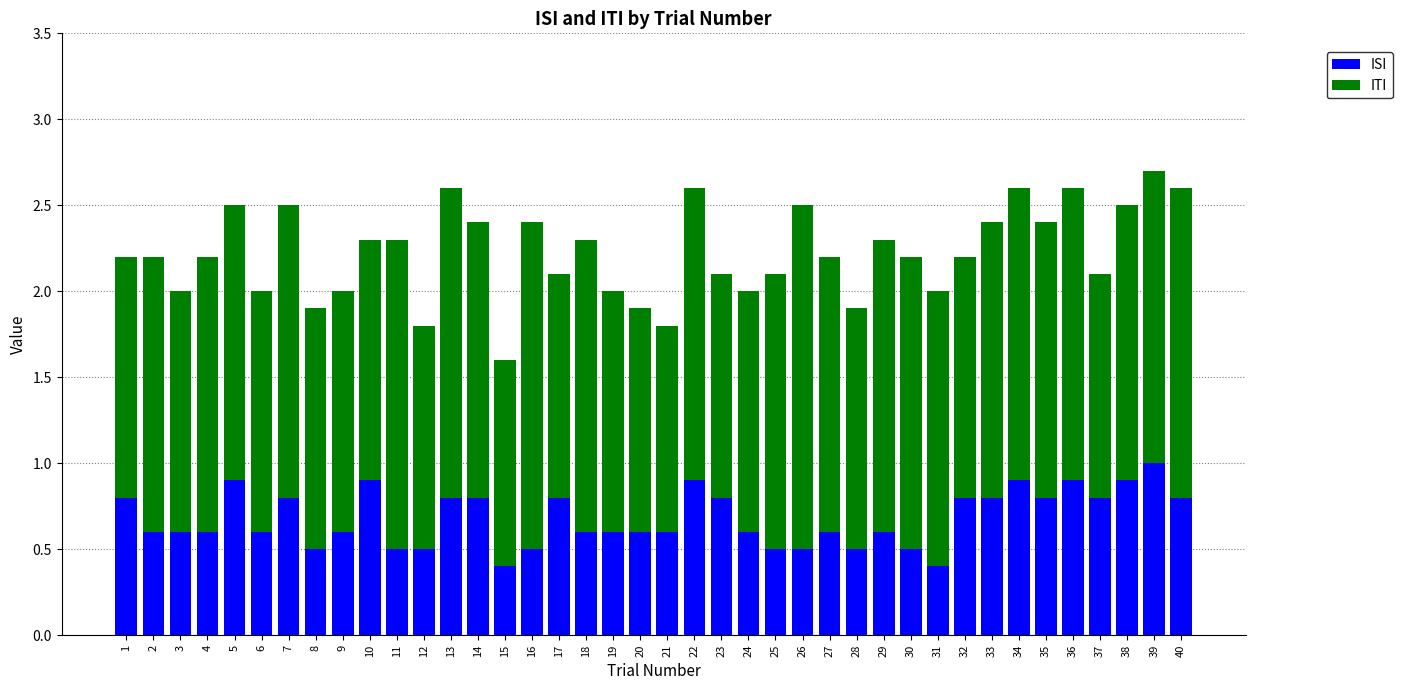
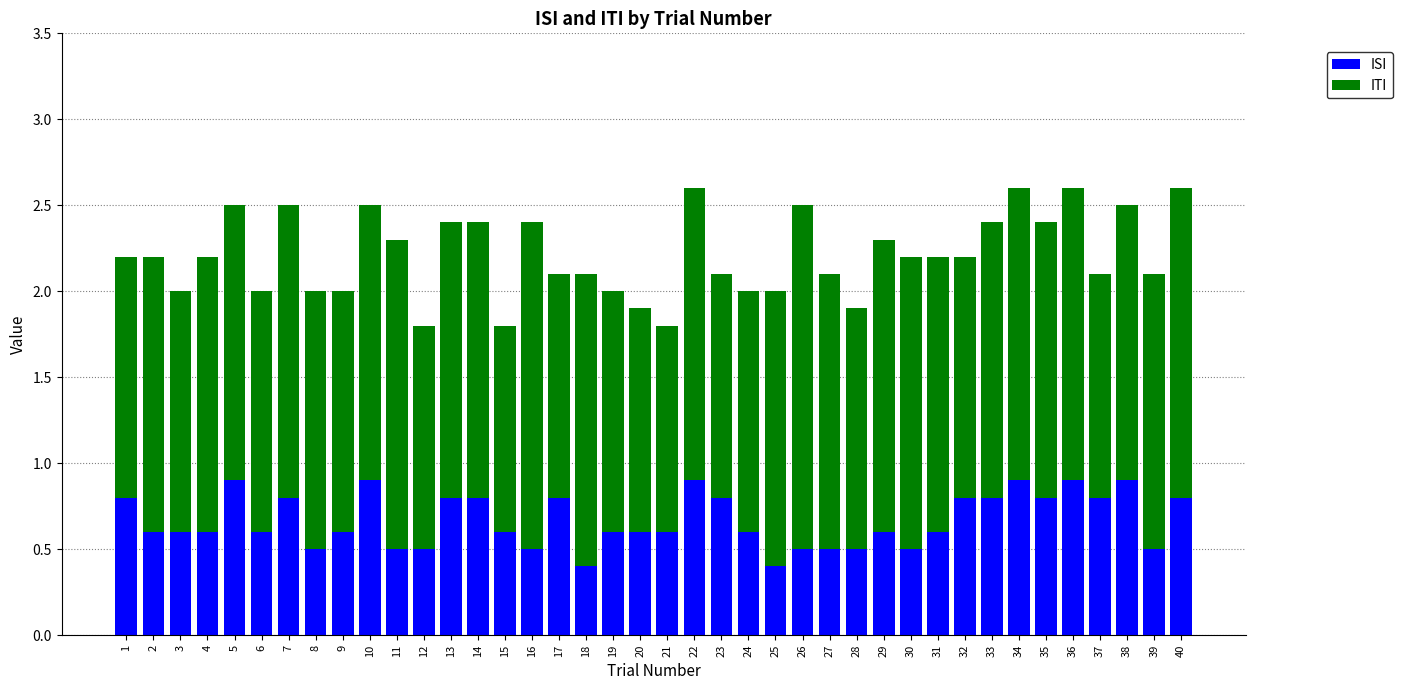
  {
    "ISI": {
      "1": 0.8,
      "2": 0.6,
      "3": 0.6,
      "4": 0.6,
      "5": 0.9,
      "6": 0.6,
      "7": 0.8,
      "8": 0.5,
      "9": 0.6,
      "10": 0.9,
      "11": 0.5,
      "12": 0.5,
      "13": 0.8,
      "14": 0.8,
-     "15": 0.4,
+     "15": 0.6,
      "16": 0.5,
      "17": 0.8,
-     "18": 0.6,
+     "18": 0.4,
      "19": 0.6,
      "20": 0.6,
      "21": 0.6,
      "22": 0.9,
      "23": 0.8,
      "24": 0.6,
-     "25": 0.5,
+     "25": 0.4,
      "26": 0.5,
-     "27": 0.6,
+     "27": 0.5,
      "28": 0.5,
      "29": 0.6,
      "30": 0.5,
-     "31": 0.4,
+     "31": 0.6,
      "32": 0.8,
      "33": 0.8,
      "34": 0.9,
      "35": 0.8,
      "36": 0.9,
      "37": 0.8,
      "38": 0.9,
-     "39": 1.0,
+     "39": 0.5,
      "40": 0.8
    },
    "ITI": {
      "1": 1.4,
      "2": 1.6,
      "3": 1.4,
      "4": 1.6,
      "5": 1.6,
      "6": 1.4,
      "7": 1.7,
-     "8": 1.4,
+     "8": 1.5,
      "9": 1.4,
-     "10": 1.4,
+     "10": 1.6,
      "11": 1.8,
      "12": 1.3,
-     "13": 1.8,
+     "13": 1.6,
      "14": 1.6,
      "15": 1.2,
      "16": 1.9,
      "17": 1.3,
      "18": 1.7,
      "19": 1.4,
      "20": 1.3,
      "21": 1.2,
      "22": 1.7,
      "23": 1.3,
      "24": 1.4,
      "25": 1.6,
      "26": 2.0,
      "27": 1.6,
      "28": 1.4,
      "29": 1.7,
      "30": 1.7,
      "31": 1.6,
      "32": 1.4,
      "33": 1.6,
      "34": 1.7,
      "35": 1.6,
      "36": 1.7,
      "37": 1.3,
      "38": 1.6,
-     "39": 1.7,
+     "39": 1.6,
      "40": 1.8
    }
  }
